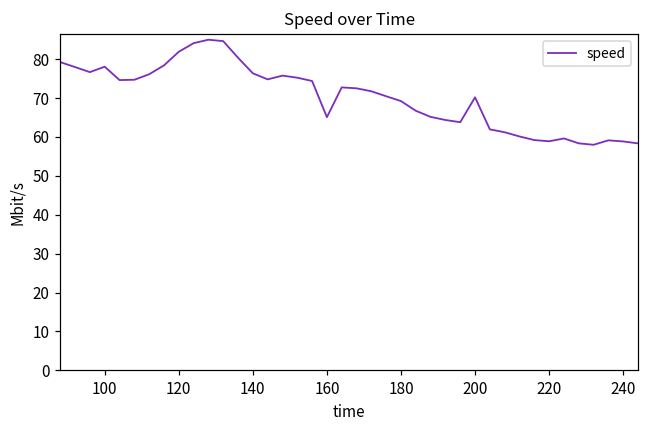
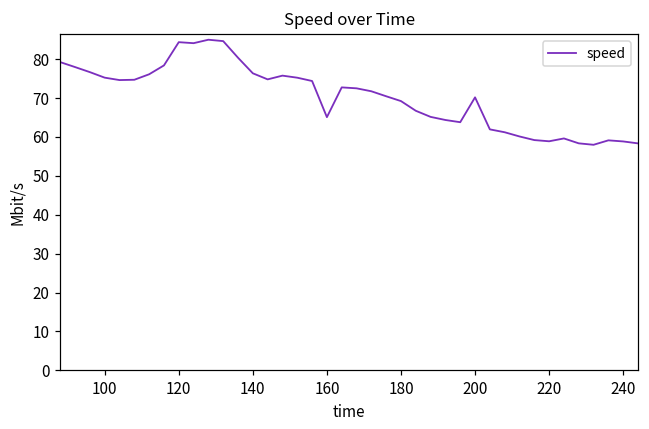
  {
-   "100": 78,
-   "120": 82,
+   "100": 75,
+   "120": 84,
    "140": 76,
    "160": 65,
    "180": 69,
    "200": 70,
    "220": 59,
    "240": 59
  }
